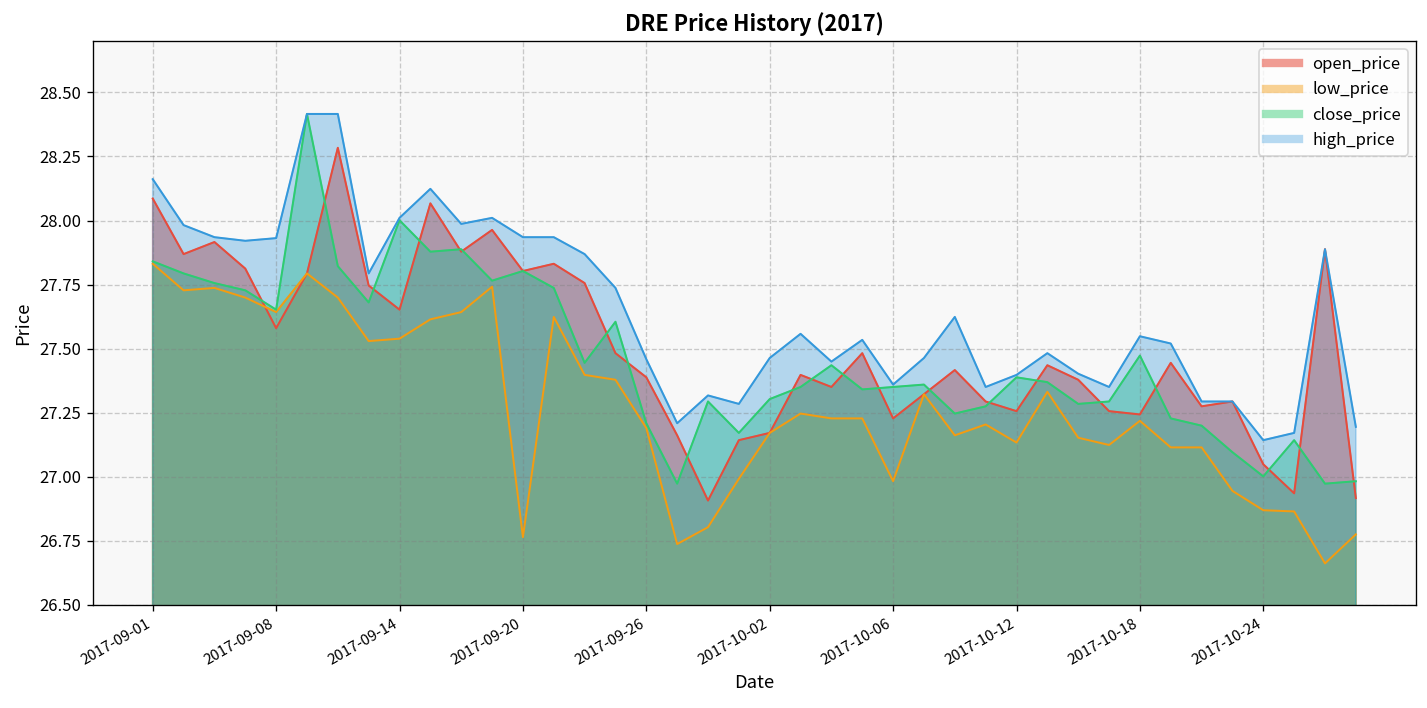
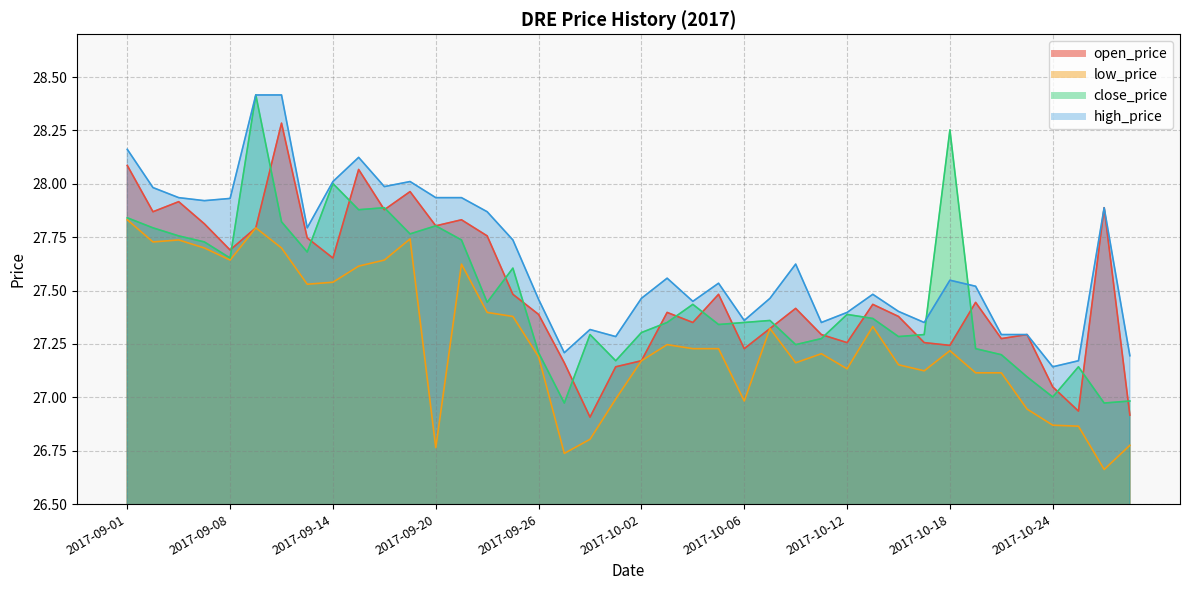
  {
    "open_price": {
      "2017-09-01": 28.09,
-     "2017-09-08": 27.58,
+     "2017-09-08": 27.69,
      "2017-09-14": 27.65,
      "2017-09-26": 27.39,
      "2017-10-06": 27.23,
      "2017-10-12": 27.26,
      "2017-10-18": 27.24,
      "2017-10-24": 27.05
    },
    "low_price": {
      "2017-09-14": 27.54,
      "2017-09-20": 26.76,
      "2017-09-26": 27.19,
      "2017-10-06": 26.98,
      "2017-10-12": 27.13,
      "2017-10-18": 27.22,
      "2017-10-24": 26.87
    },
    "close_price": {
      "2017-09-26": 27.21,
      "2017-10-02": 27.30,
-     "2017-10-18": 27.47,
+     "2017-10-18": 28.25,
      "2017-10-24": 27.00
    },
    "high_price": {
      "2017-09-01": 28.16,
      "2017-09-08": 27.93,
      "2017-09-20": 27.94,
      "2017-09-26": 27.46,
      "2017-10-02": 27.46,
      "2017-10-18": 27.55,
      "2017-10-24": 27.14
    }
  }
